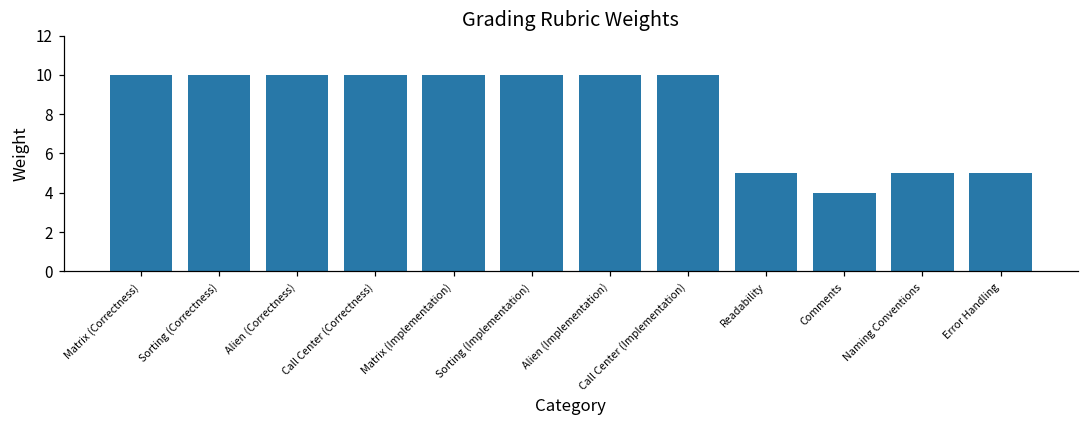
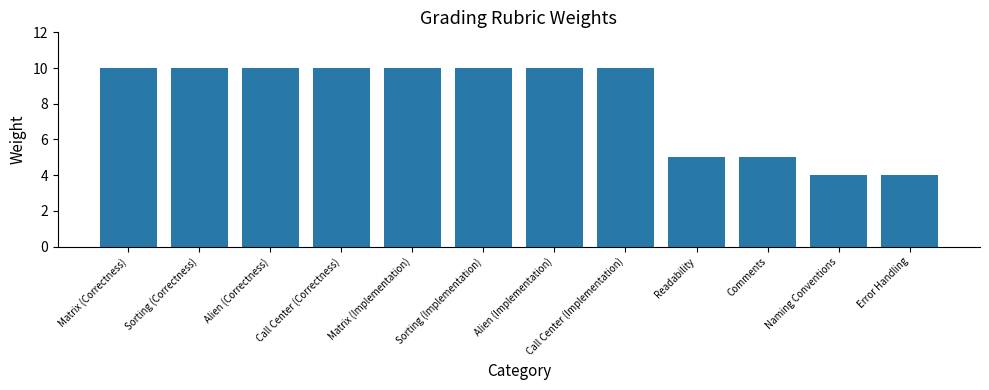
  {
    "Matrix (Correctness)": 10,
    "Sorting (Correctness)": 10,
    "Alien (Correctness)": 10,
    "Call Center (Correctness)": 10,
    "Matrix (Implementation)": 10,
    "Sorting (Implementation)": 10,
    "Alien (Implementation)": 10,
    "Call Center (Implementation)": 10,
    "Readability": 5,
-   "Comments": 4,
-   "Naming Conventions": 5,
-   "Error Handling": 5
+   "Comments": 5,
+   "Naming Conventions": 4,
+   "Error Handling": 4
  }
